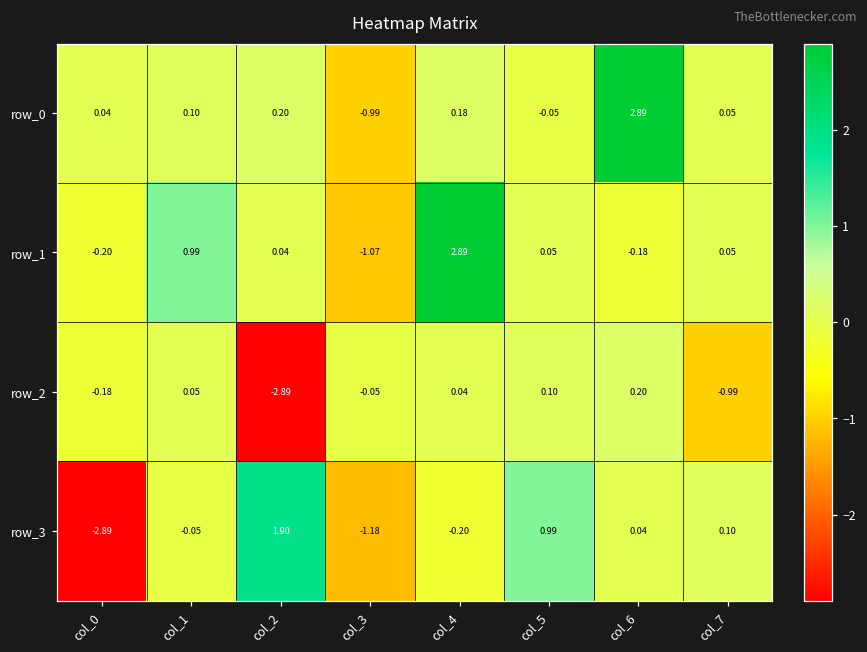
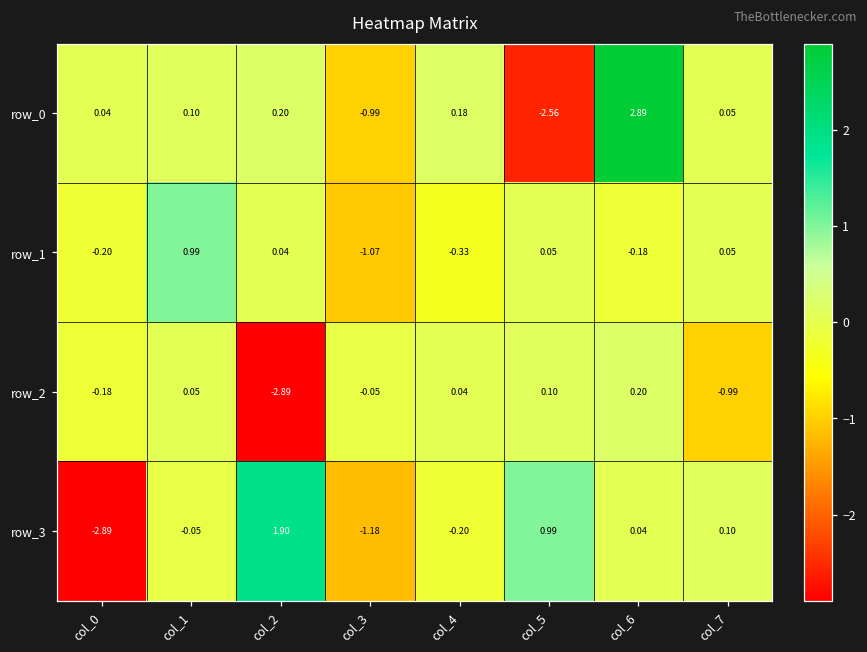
  {
    "row_0": {
      "col_0": 0.04,
      "col_1": 0.10,
      "col_2": 0.20,
      "col_3": -0.99,
      "col_4": 0.18,
-     "col_5": -0.05,
+     "col_5": -2.56,
      "col_6": 2.89,
      "col_7": 0.05
    },
    "row_1": {
      "col_0": -0.20,
      "col_1": 0.99,
      "col_2": 0.04,
      "col_3": -1.07,
-     "col_4": 2.89,
+     "col_4": -0.33,
      "col_5": 0.05,
      "col_6": -0.18,
      "col_7": 0.05
    },
    "row_2": {
      "col_0": -0.18,
      "col_1": 0.05,
      "col_2": -2.89,
      "col_3": -0.05,
      "col_4": 0.04,
      "col_5": 0.10,
      "col_6": 0.20,
      "col_7": -0.99
    },
    "row_3": {
      "col_0": -2.89,
      "col_1": -0.05,
      "col_2": 1.90,
      "col_3": -1.18,
      "col_4": -0.20,
      "col_5": 0.99,
      "col_6": 0.04,
      "col_7": 0.10
    }
  }
